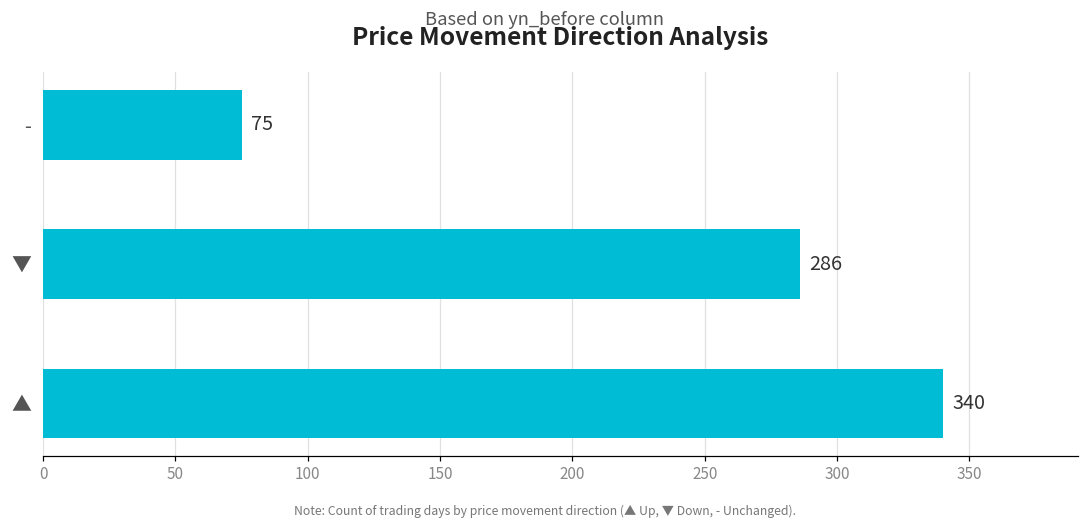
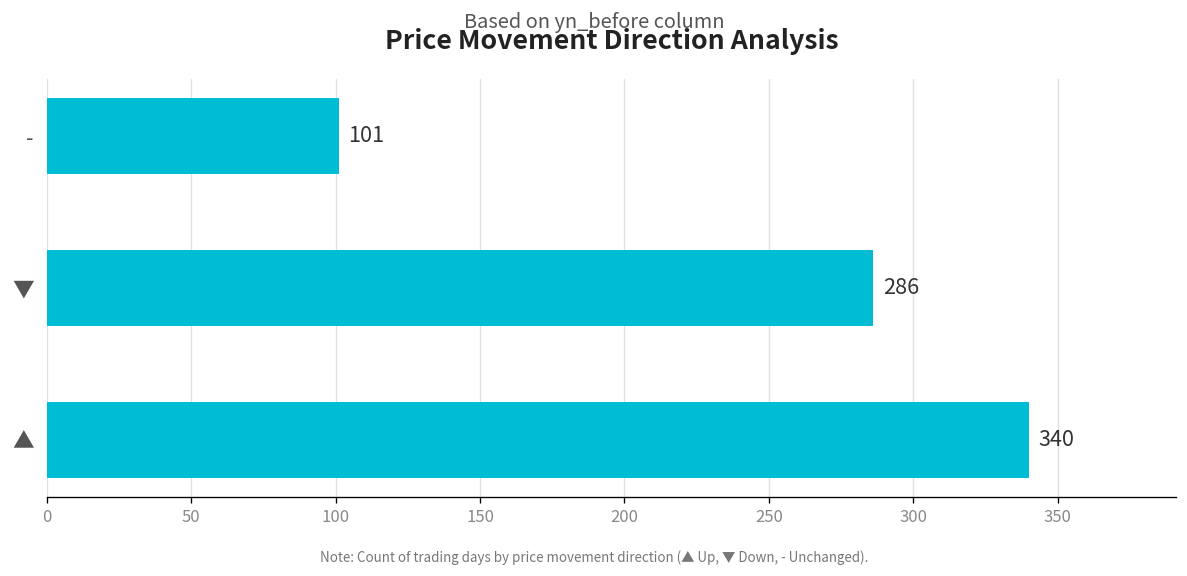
  {
-   "-": 75,
+   "-": 101,
    "▼": 286,
    "▲": 340
  }
